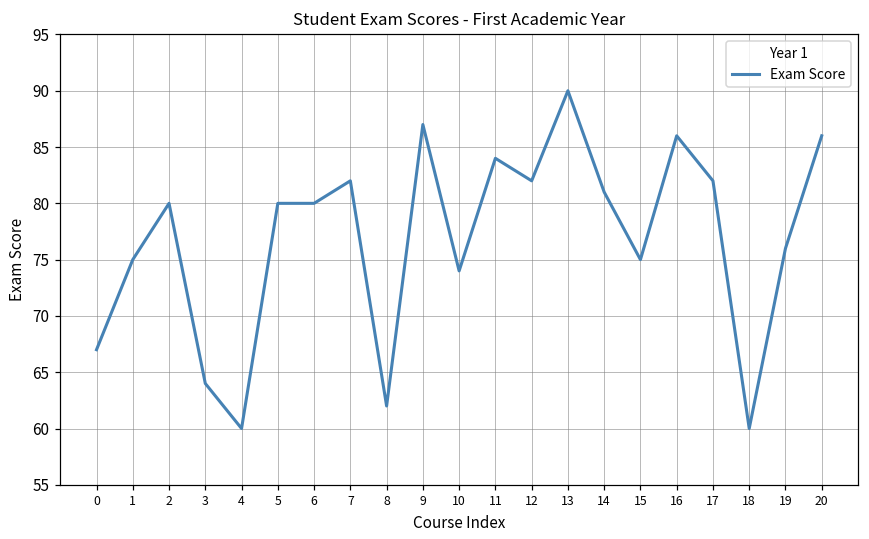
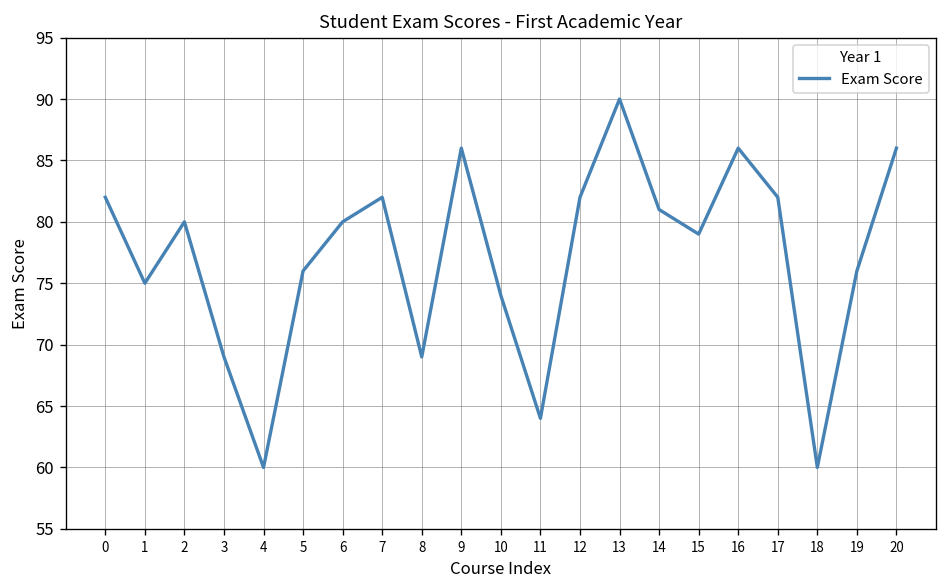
  {
-   "0": 67,
+   "0": 82,
    "1": 75,
    "2": 80,
-   "3": 64,
+   "3": 69,
    "4": 60,
-   "5": 80,
+   "5": 76,
    "6": 80,
    "7": 82,
-   "8": 62,
-   "9": 87,
+   "8": 69,
+   "9": 86,
    "10": 74,
-   "11": 84,
+   "11": 64,
    "12": 82,
    "13": 90,
    "14": 81,
-   "15": 75,
+   "15": 79,
    "16": 86,
    "17": 82,
    "18": 60,
    "19": 76,
    "20": 86
  }
